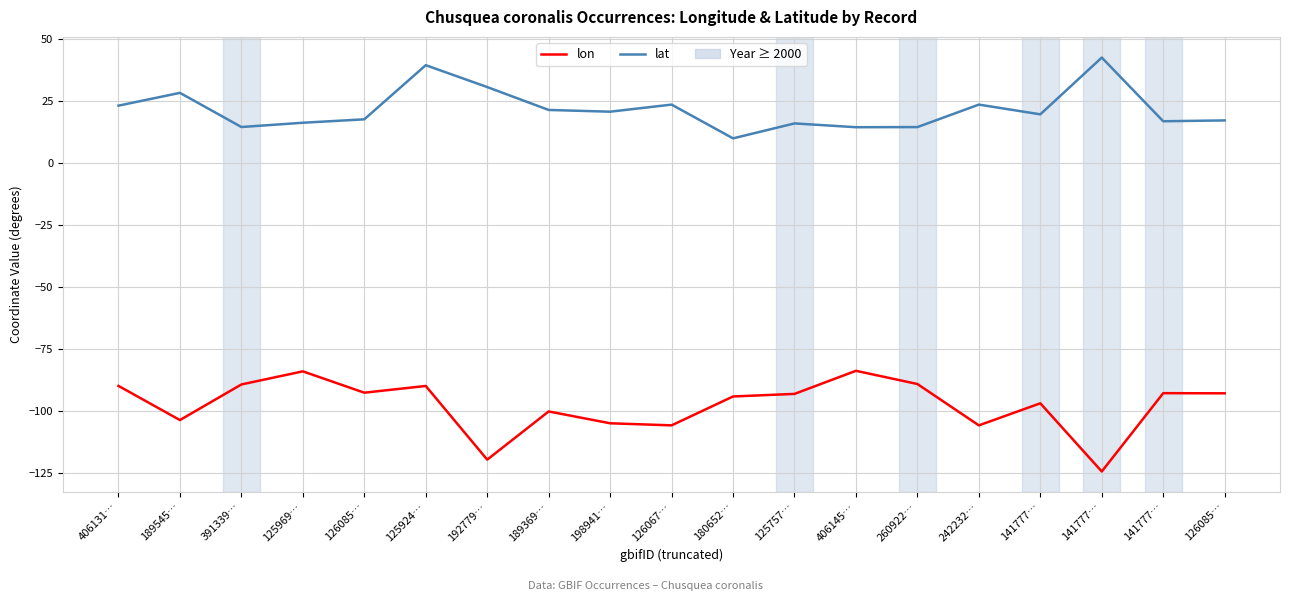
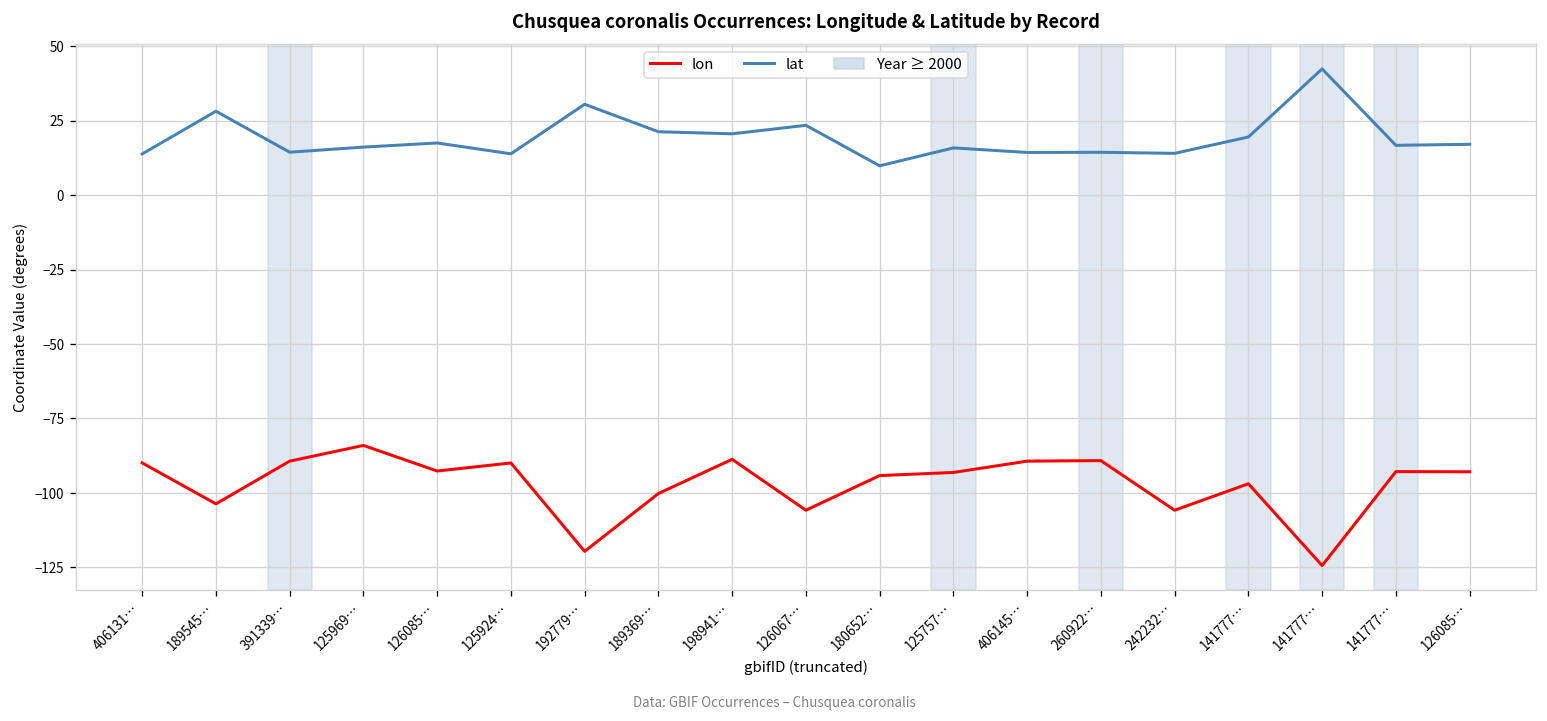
  {
    "lon": {
      "406131…": -90,
      "189545…": -104,
      "391339…": -89,
      "125969…": -84,
      "125924…": -90,
      "192779…": -120,
      "189369…": -100,
-     "198941…": -105,
+     "198941…": -89,
      "126067…": -106,
      "180652…": -94,
      "125757…": -93,
-     "406145…": -84,
+     "406145…": -89,
      "260922…": -89,
      "242232…": -106
    },
    "lat": {
-     "406131…": 23,
+     "406131…": 14,
      "189545…": 28,
      "391339…": 14,
      "125969…": 16,
-     "125924…": 39,
+     "125924…": 14,
      "192779…": 31,
      "189369…": 21,
      "198941…": 21,
      "126067…": 23,
      "180652…": 10,
      "125757…": 16,
      "406145…": 14,
      "260922…": 14,
-     "242232…": 23
+     "242232…": 14
    }
  }
